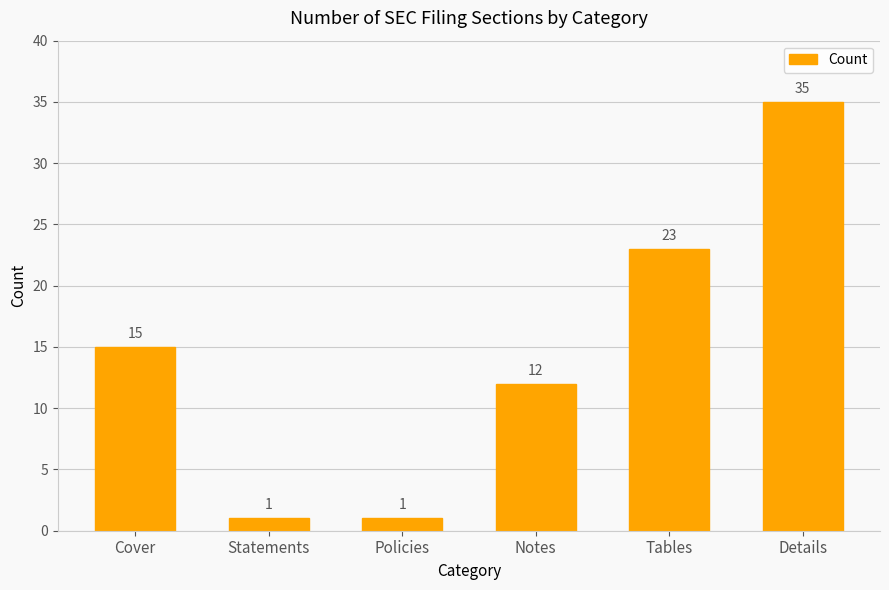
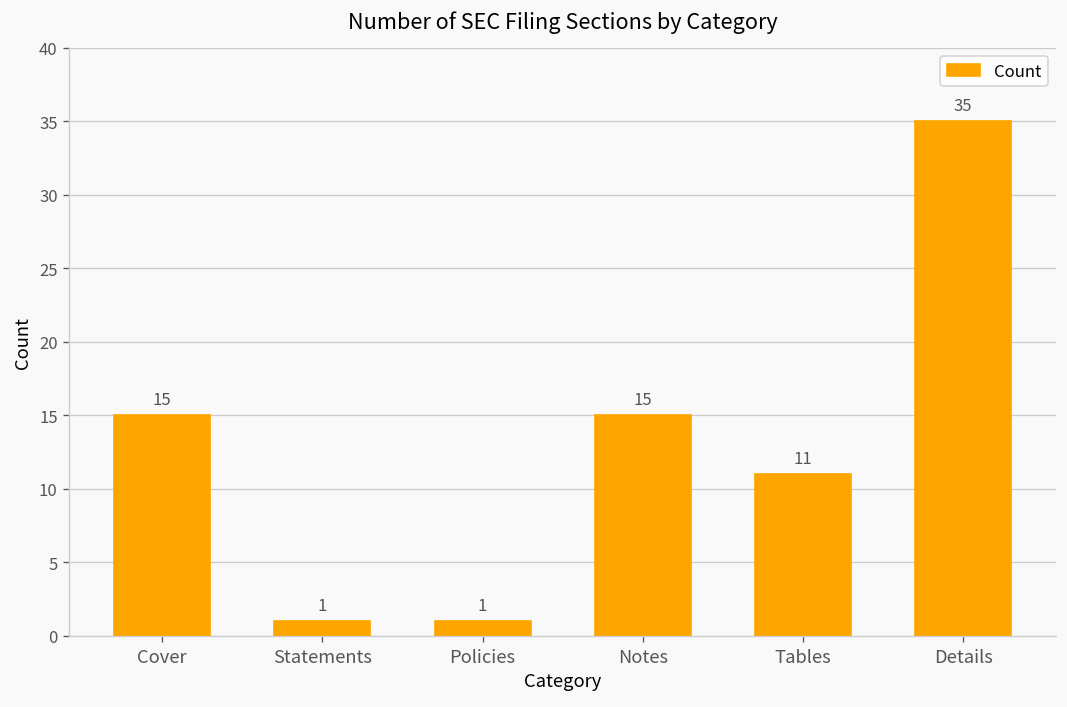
  {
    "Cover": 15,
    "Statements": 1,
    "Policies": 1,
-   "Notes": 12,
-   "Tables": 23,
+   "Notes": 15,
+   "Tables": 11,
    "Details": 35
  }
